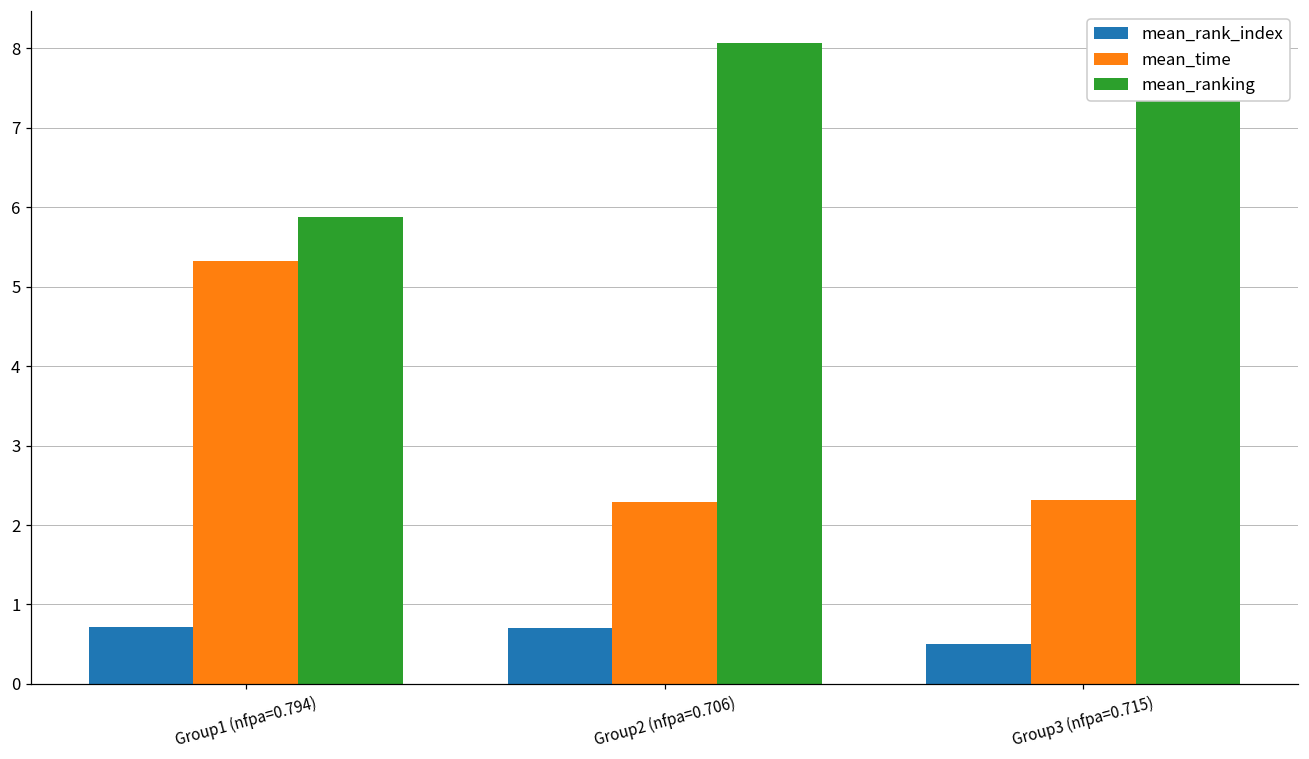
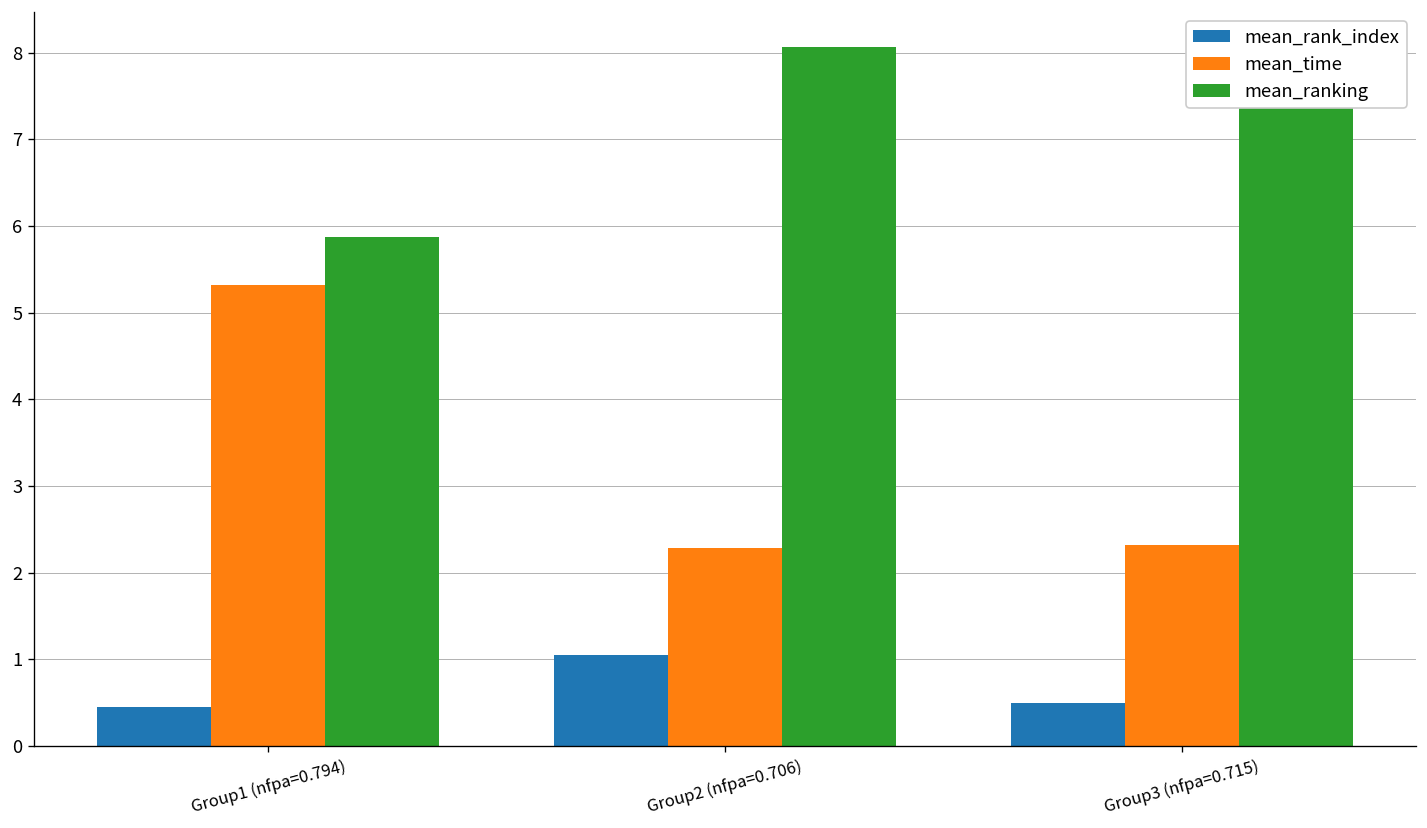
  {
    "mean_rank_index": {
-     "Group1 (nfpa=0.794)": 0.7,
-     "Group2 (nfpa=0.706)": 0.7,
+     "Group1 (nfpa=0.794)": 0.4,
+     "Group2 (nfpa=0.706)": 1.1,
      "Group3 (nfpa=0.715)": 0.5
    },
    "mean_time": {
      "Group1 (nfpa=0.794)": 5.3,
      "Group2 (nfpa=0.706)": 2.3,
      "Group3 (nfpa=0.715)": 2.3
    },
    "mean_ranking": {
      "Group1 (nfpa=0.794)": 5.9,
      "Group2 (nfpa=0.706)": 8.1
    }
  }
